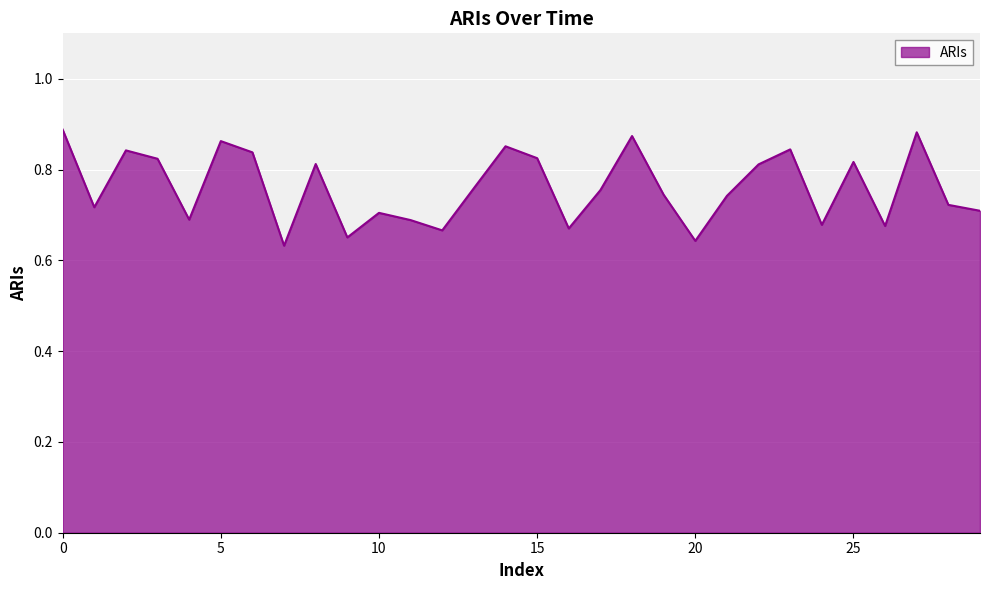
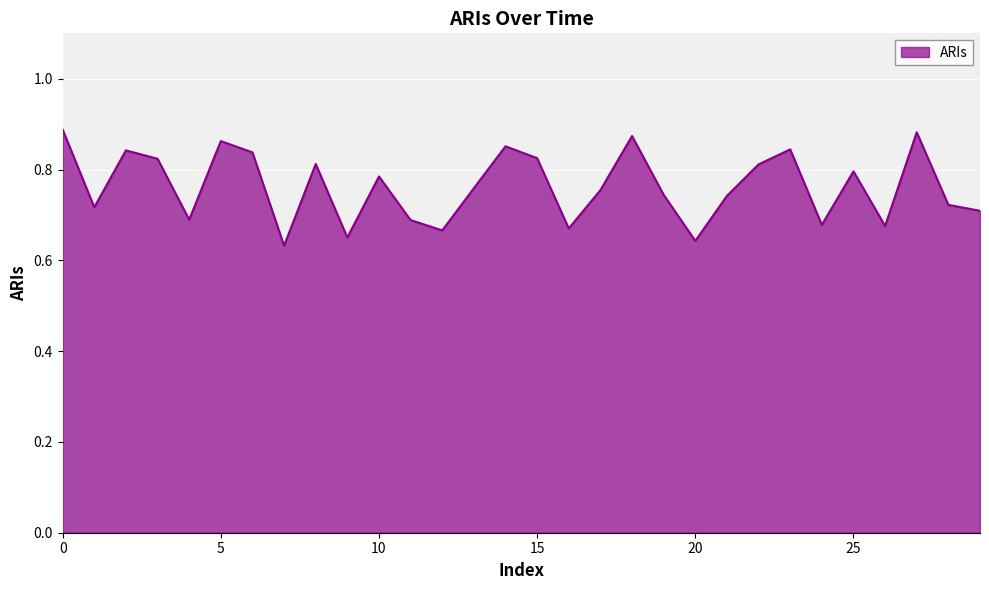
  {
    "0": 0.89,
    "5": 0.86,
-   "10": 0.70,
+   "10": 0.78,
    "15": 0.83,
    "20": 0.64,
-   "25": 0.82
+   "25": 0.80
  }
